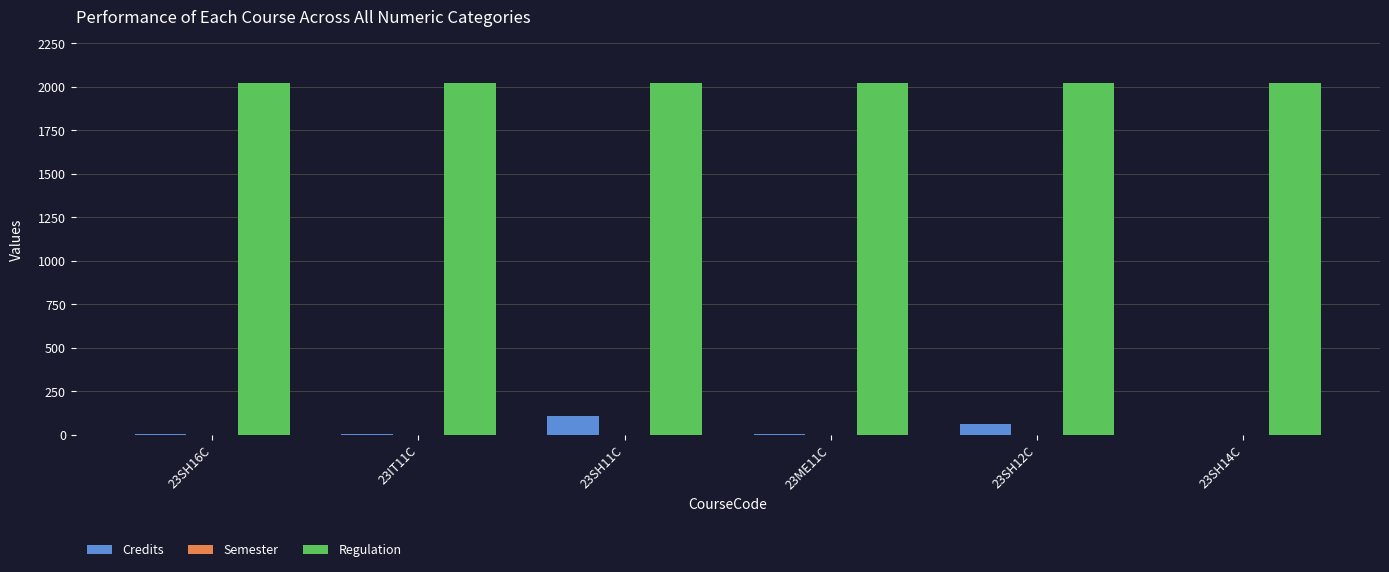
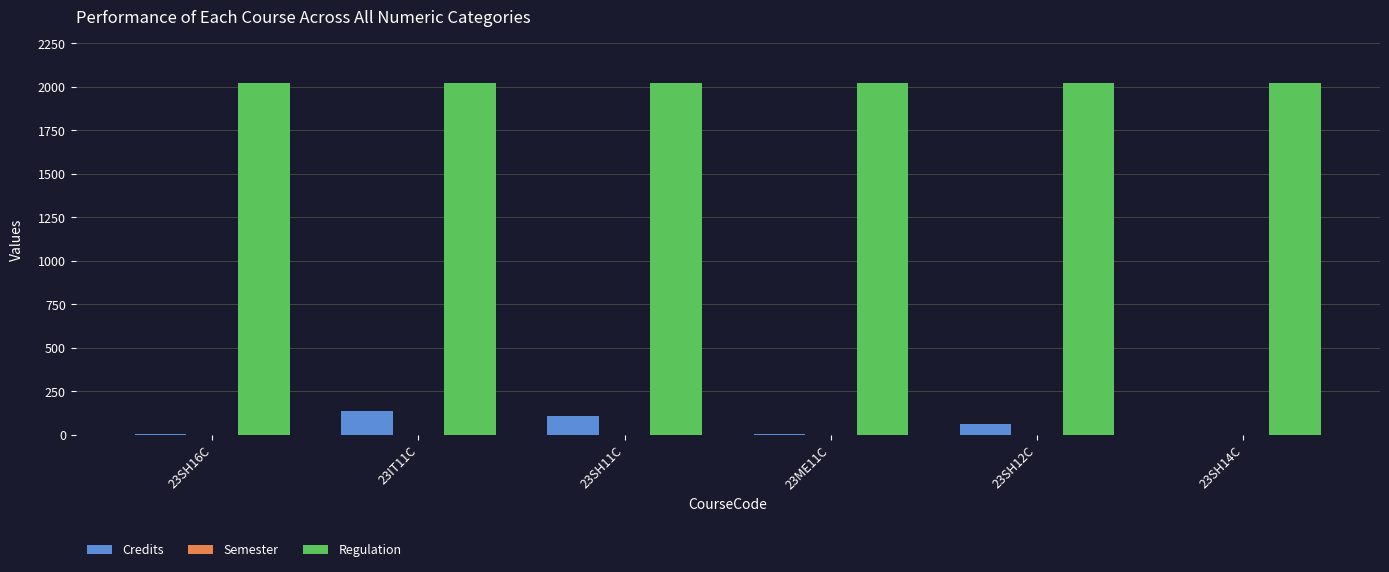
  {
    "Credits": {
-     "23IT11C": 0,
+     "23IT11C": 140,
      "23SH11C": 110,
      "23SH12C": 60
    },
    "Regulation": {
      "23SH16C": 2020,
      "23IT11C": 2020,
      "23SH11C": 2020,
      "23ME11C": 2020,
      "23SH12C": 2020,
      "23SH14C": 2020
    }
  }
